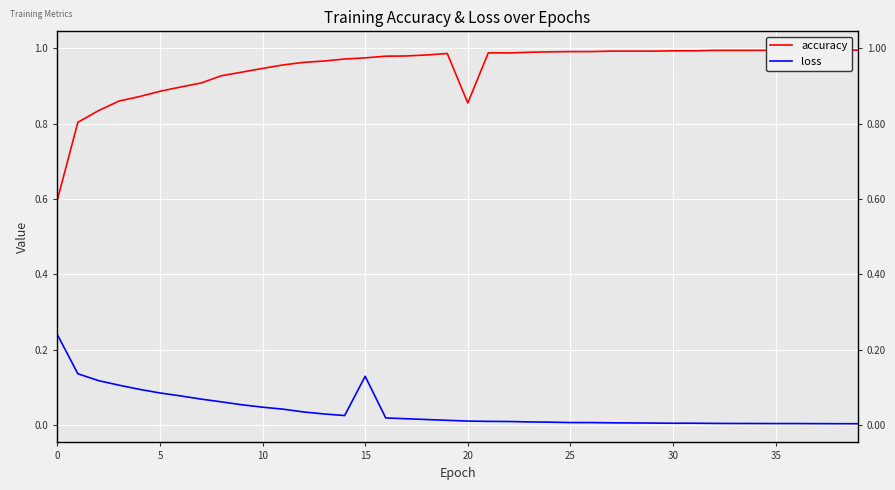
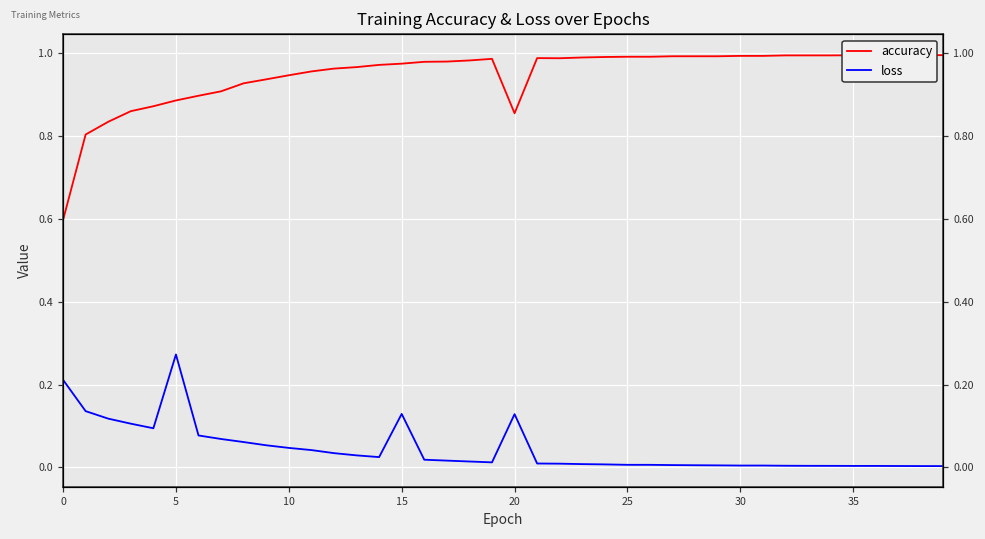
  {
    "accuracy": {
      "0": 0.60,
      "5": 0.89,
      "10": 0.95,
      "15": 0.97,
      "20": 0.85,
      "25": 0.99,
      "30": 0.99
    },
    "loss": {
-     "0": 0.24,
-     "5": 0.08,
+     "0": 0.21,
+     "5": 0.27,
      "10": 0.05,
      "15": 0.13,
-     "20": 0.01,
+     "20": 0.13,
      "25": 0.01,
      "30": 0.00,
      "35": 0.00
    }
  }
